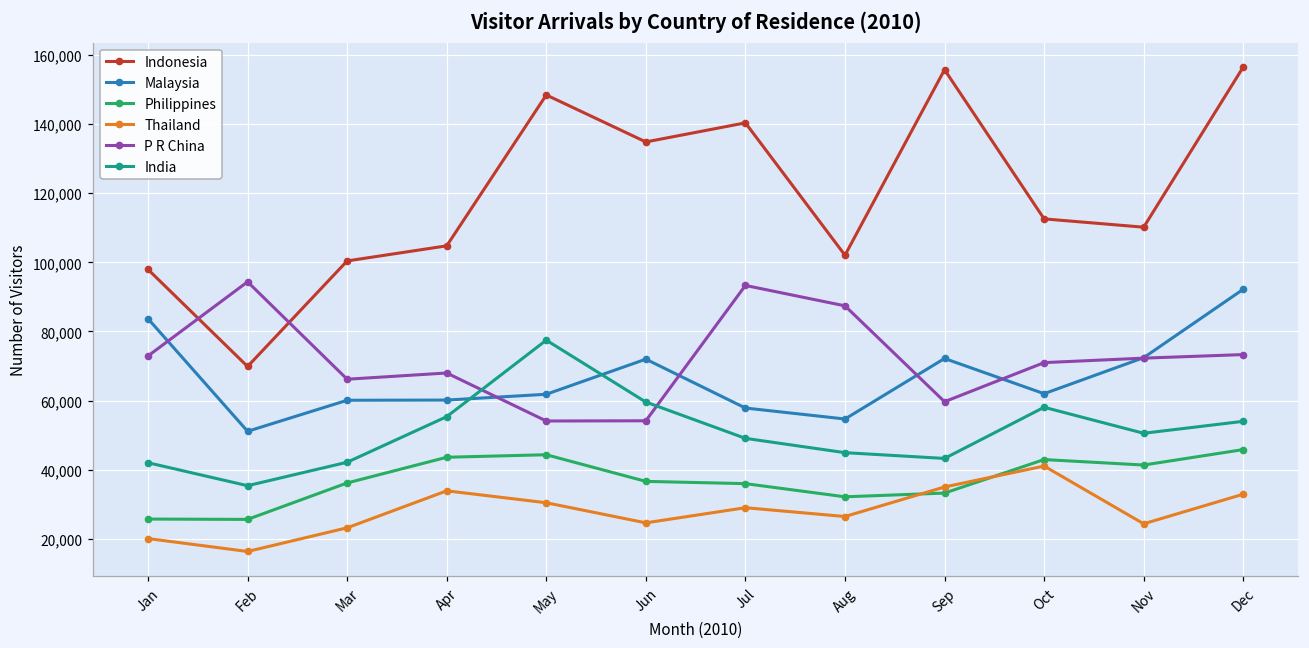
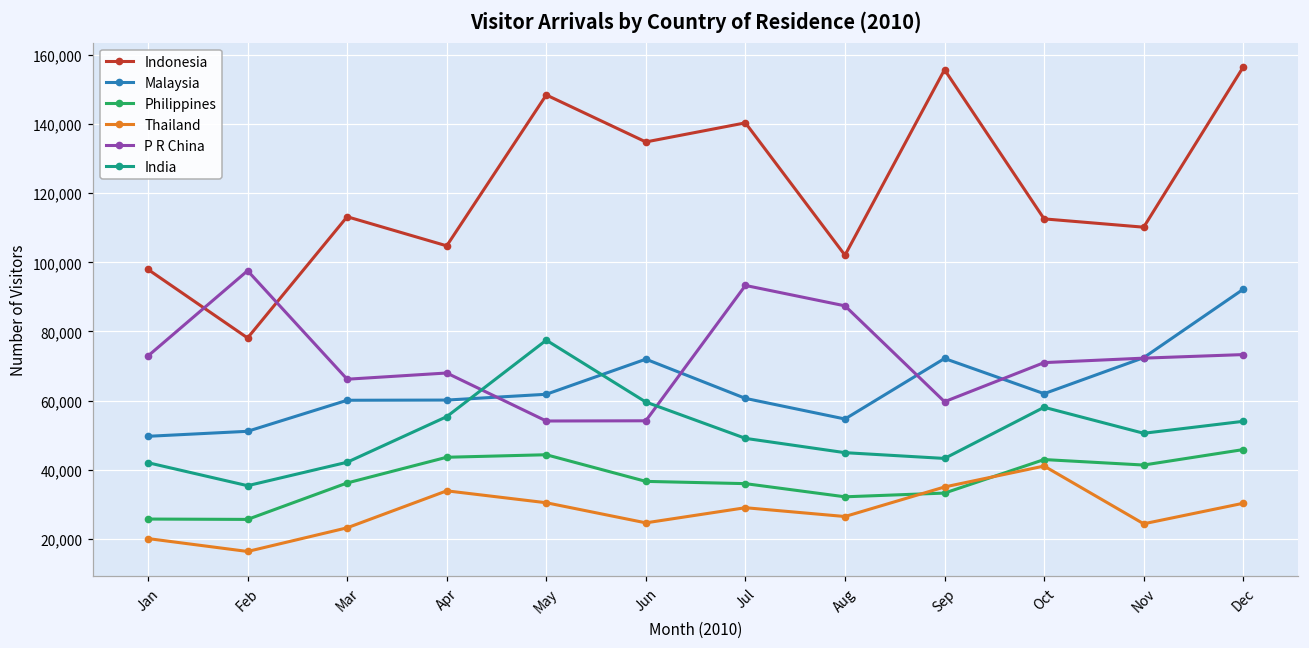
  {
    "Indonesia": {
      "Jan": "98,000",
-     "Feb": "70,000",
-     "Mar": "100,000",
+     "Feb": "78,000",
+     "Mar": "113,000",
      "Apr": "105,000",
      "May": "148,000",
      "Jun": "135,000",
      "Jul": "140,000",
      "Aug": "102,000",
      "Sep": "156,000",
      "Oct": "113,000",
      "Nov": "110,000",
      "Dec": "156,000"
    },
    "Malaysia": {
-     "Jan": "84,000",
+     "Jan": "50,000",
      "Feb": "51,000",
      "Mar": "60,000",
      "Apr": "60,000",
      "May": "62,000",
      "Jun": "72,000",
-     "Jul": "58,000",
+     "Jul": "61,000",
      "Aug": "55,000",
      "Sep": "72,000",
      "Oct": "62,000",
      "Dec": "92,000"
    },
    "Thailand": {
      "Jan": "20,000",
      "Feb": "16,000",
      "Mar": "23,000",
      "Apr": "34,000",
      "May": "30,000",
      "Jun": "25,000",
      "Jul": "29,000",
      "Aug": "27,000",
      "Sep": "35,000",
      "Oct": "41,000",
      "Nov": "24,000",
-     "Dec": "33,000"
+     "Dec": "30,000"
    },
    "P R China": {
      "Jan": "73,000",
-     "Feb": "94,000",
+     "Feb": "98,000",
      "Mar": "66,000",
      "Apr": "68,000",
      "May": "54,000",
      "Jun": "54,000",
      "Jul": "93,000",
      "Aug": "87,000",
      "Sep": "60,000",
      "Oct": "71,000",
      "Dec": "73,000"
    }
  }
